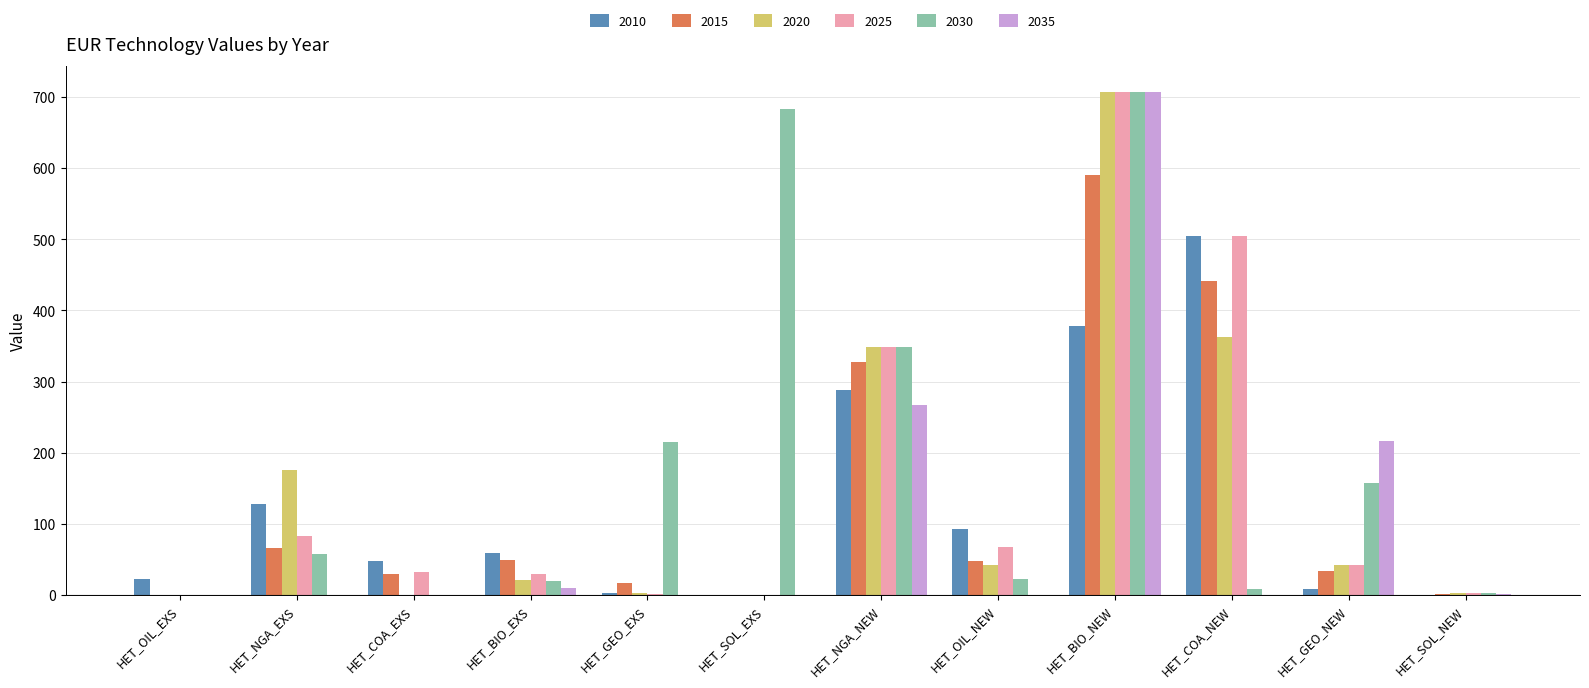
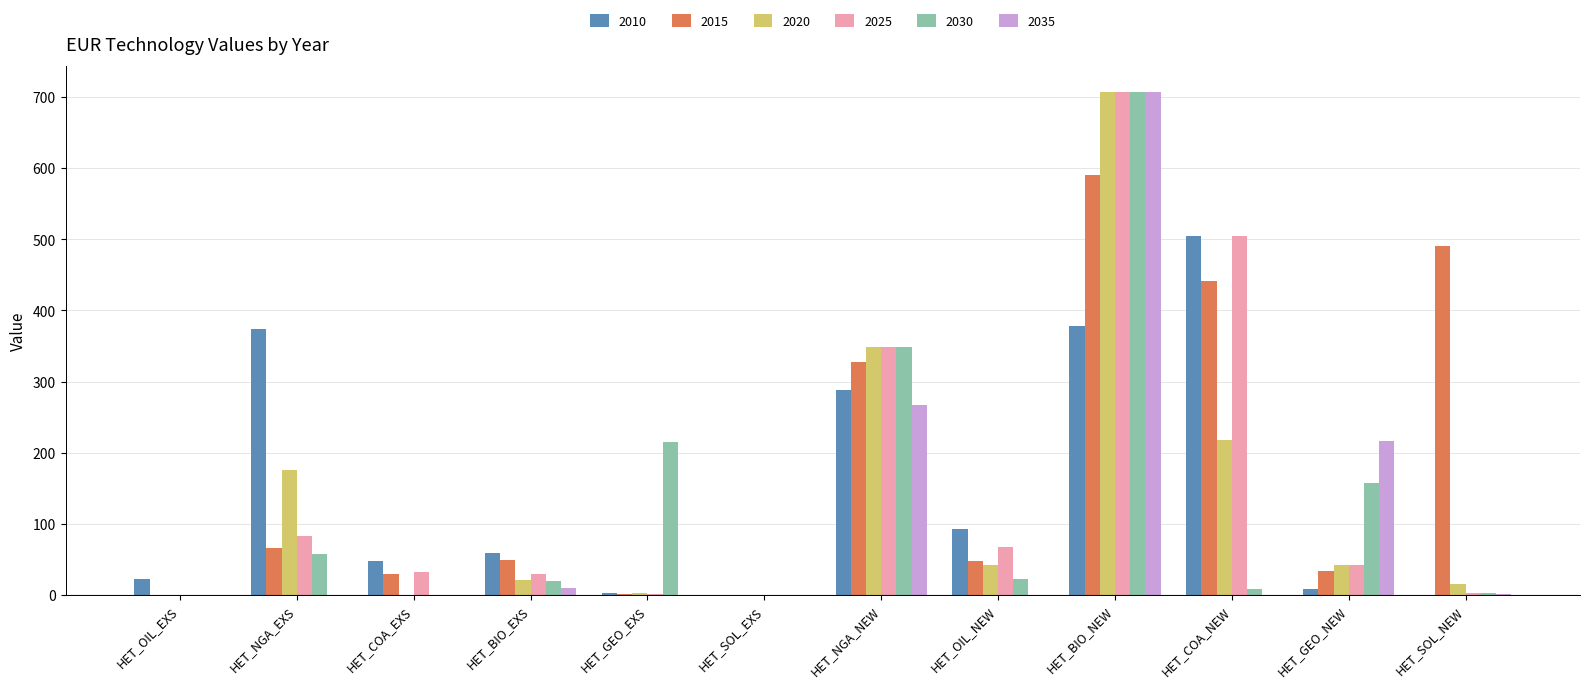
  {
    "2010": {
      "HET_OIL_EXS": 20,
-     "HET_NGA_EXS": 130,
+     "HET_NGA_EXS": 370,
      "HET_COA_EXS": 50,
      "HET_BIO_EXS": 60,
      "HET_NGA_NEW": 290,
      "HET_OIL_NEW": 90,
      "HET_BIO_NEW": 380,
      "HET_COA_NEW": 500,
      "HET_GEO_NEW": 10
    },
    "2015": {
      "HET_OIL_EXS": 0,
      "HET_NGA_EXS": 70,
      "HET_COA_EXS": 30,
      "HET_BIO_EXS": 50,
-     "HET_GEO_EXS": 20,
+     "HET_GEO_EXS": 0,
      "HET_NGA_NEW": 330,
      "HET_OIL_NEW": 50,
      "HET_BIO_NEW": 590,
      "HET_COA_NEW": 440,
      "HET_GEO_NEW": 30,
-     "HET_SOL_NEW": 0
+     "HET_SOL_NEW": 490
    },
    "2020": {
      "HET_OIL_EXS": 0,
      "HET_NGA_EXS": 180,
      "HET_COA_EXS": 0,
      "HET_BIO_EXS": 20,
      "HET_NGA_NEW": 350,
      "HET_OIL_NEW": 40,
      "HET_BIO_NEW": 710,
-     "HET_COA_NEW": 360,
+     "HET_COA_NEW": 220,
      "HET_GEO_NEW": 40,
-     "HET_SOL_NEW": 0
+     "HET_SOL_NEW": 20
    },
    "2030": {
      "HET_OIL_EXS": 0,
      "HET_NGA_EXS": 60,
      "HET_COA_EXS": 0,
      "HET_BIO_EXS": 20,
      "HET_GEO_EXS": 210,
-     "HET_SOL_EXS": 680,
+     "HET_SOL_EXS": 0,
      "HET_NGA_NEW": 350,
      "HET_OIL_NEW": 20,
      "HET_BIO_NEW": 710,
      "HET_COA_NEW": 10,
      "HET_GEO_NEW": 160
    }
  }
